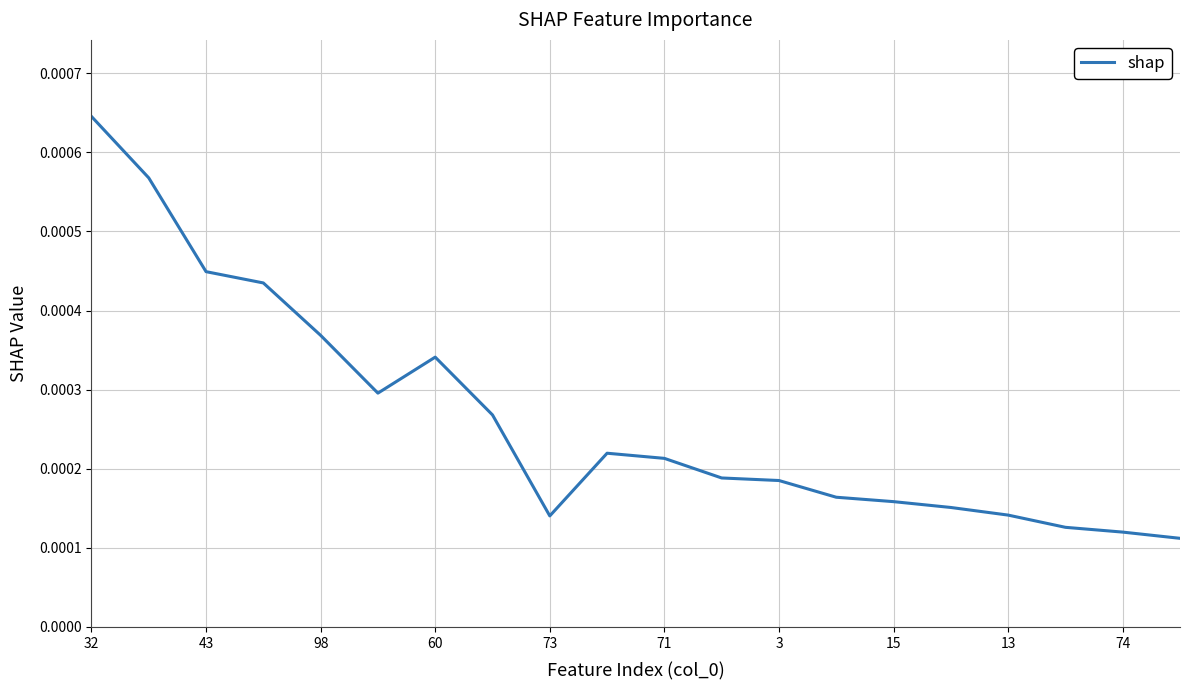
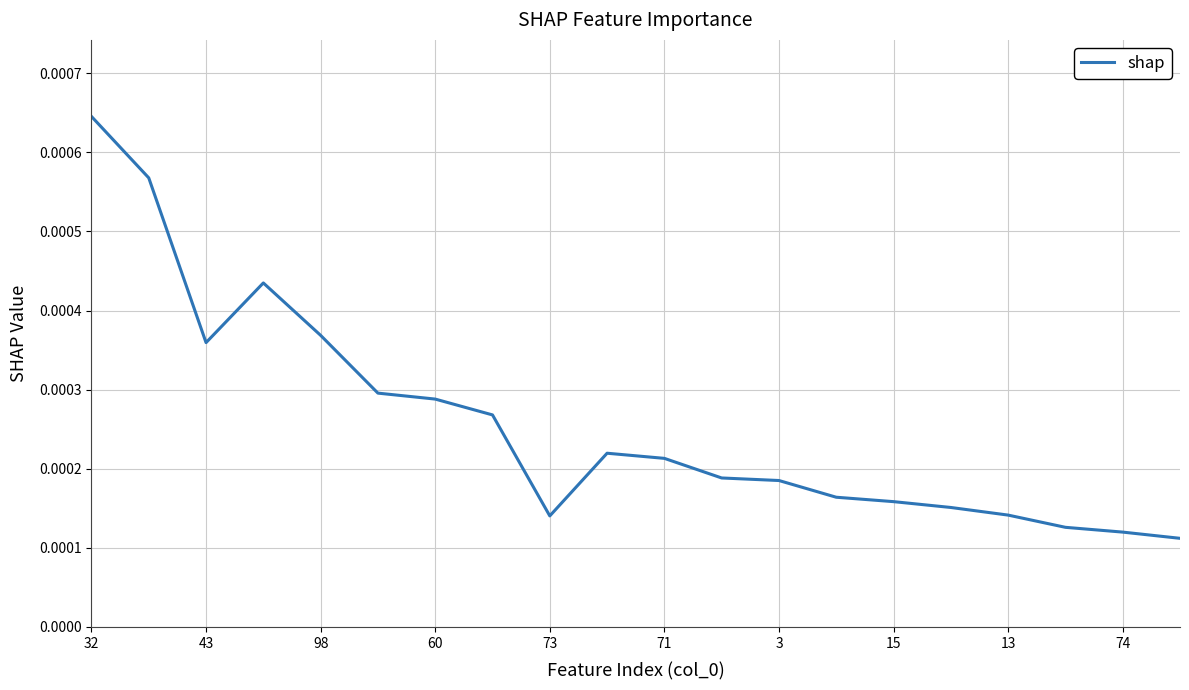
  {
    "32": 0.00065,
-   "43": 0.00045,
+   "43": 0.00036,
    "98": 0.00037,
-   "60": 0.00034,
+   "60": 0.00029,
    "73": 0.00014,
    "71": 0.00021,
    "74": 0.00012
  }
